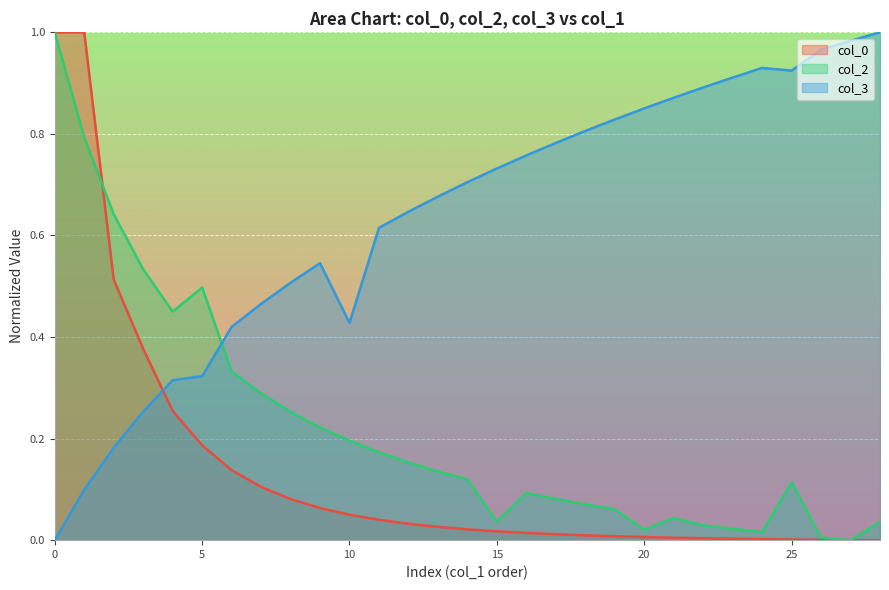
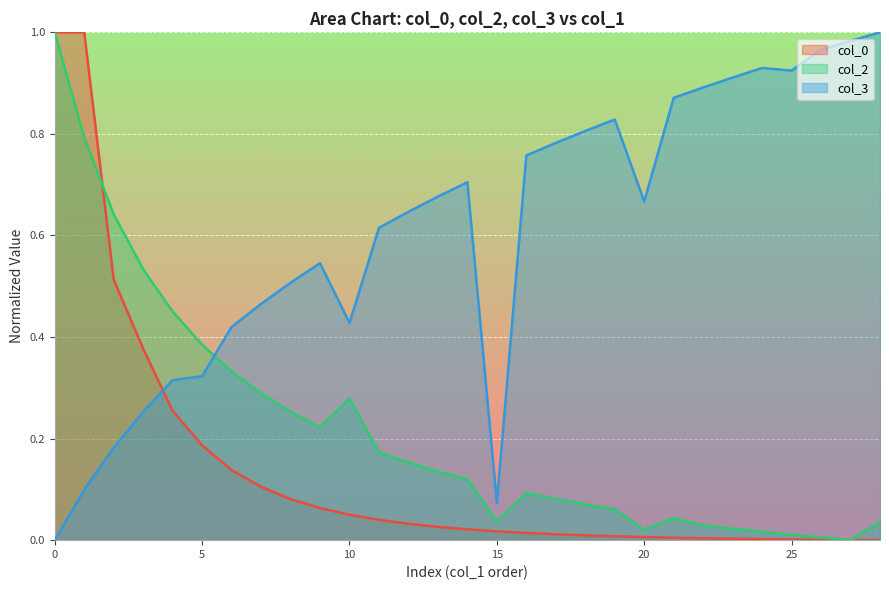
  {
    "col_0": {
      "5": 0.19,
      "10": 0.05,
      "15": 0.02,
      "20": 0.01,
      "25": 0.00
    },
    "col_2": {
-     "5": 0.50,
-     "10": 0.20,
+     "5": 0.38,
+     "10": 0.28,
      "15": 0.04,
      "20": 0.02,
-     "25": 0.11
+     "25": 0.01
    },
    "col_3": {
      "0": 0.00,
      "5": 0.32,
      "10": 0.43,
-     "15": 0.73,
-     "20": 0.85,
+     "15": 0.07,
+     "20": 0.67,
      "25": 0.92
    }
  }
